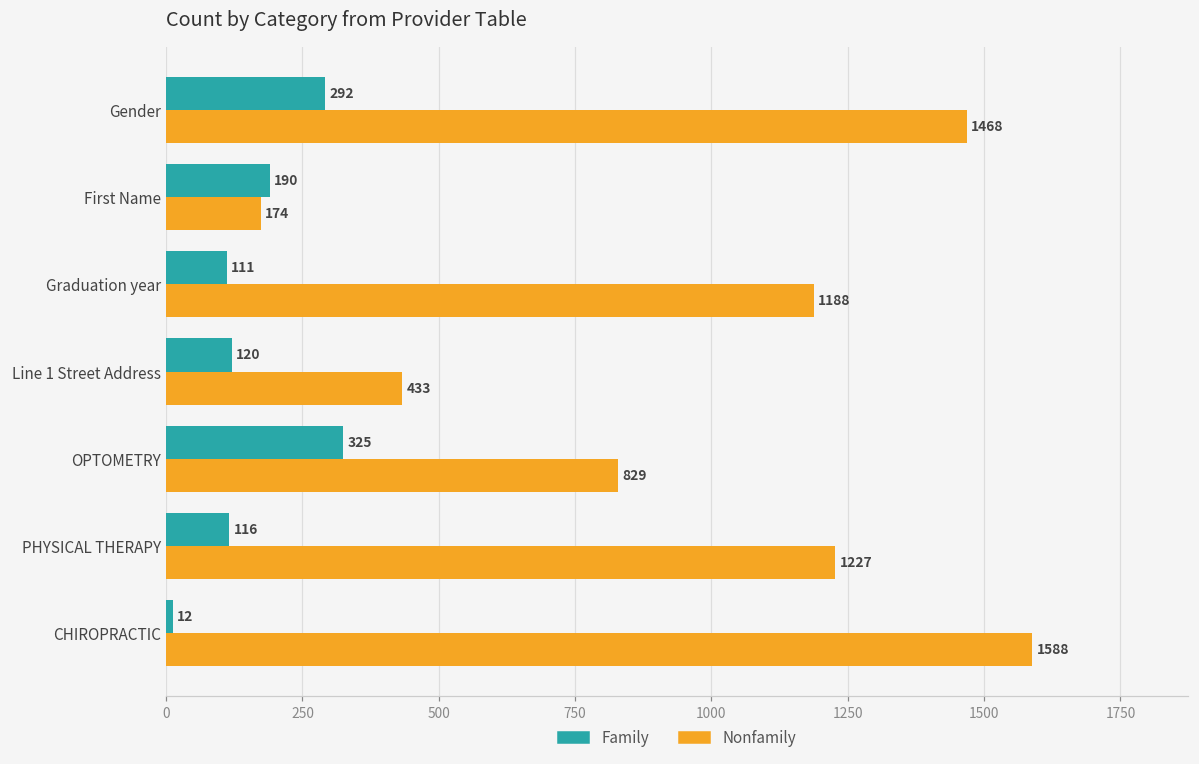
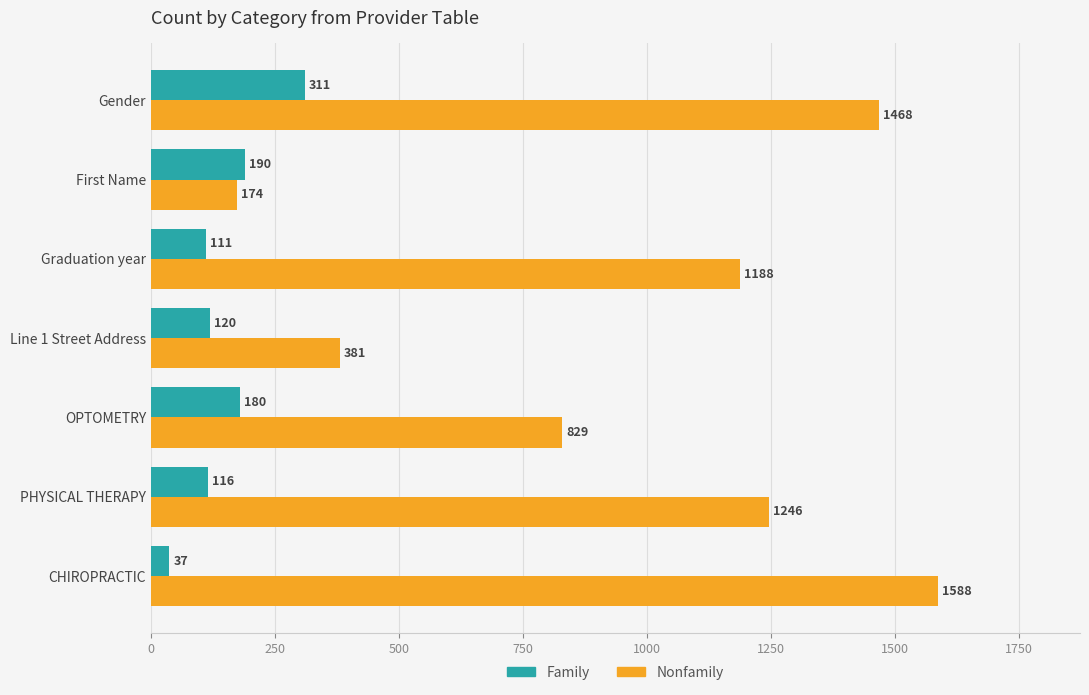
  {
    "Family": {
-     "Gender": 292,
+     "Gender": 311,
      "First Name": 190,
      "Graduation year": 111,
      "Line 1 Street Address": 120,
-     "OPTOMETRY": 325,
+     "OPTOMETRY": 180,
      "PHYSICAL THERAPY": 116,
-     "CHIROPRACTIC": 12
+     "CHIROPRACTIC": 37
    },
    "Nonfamily": {
      "Gender": 1468,
      "First Name": 174,
      "Graduation year": 1188,
-     "Line 1 Street Address": 433,
+     "Line 1 Street Address": 381,
      "OPTOMETRY": 829,
-     "PHYSICAL THERAPY": 1227,
+     "PHYSICAL THERAPY": 1246,
      "CHIROPRACTIC": 1588
    }
  }
